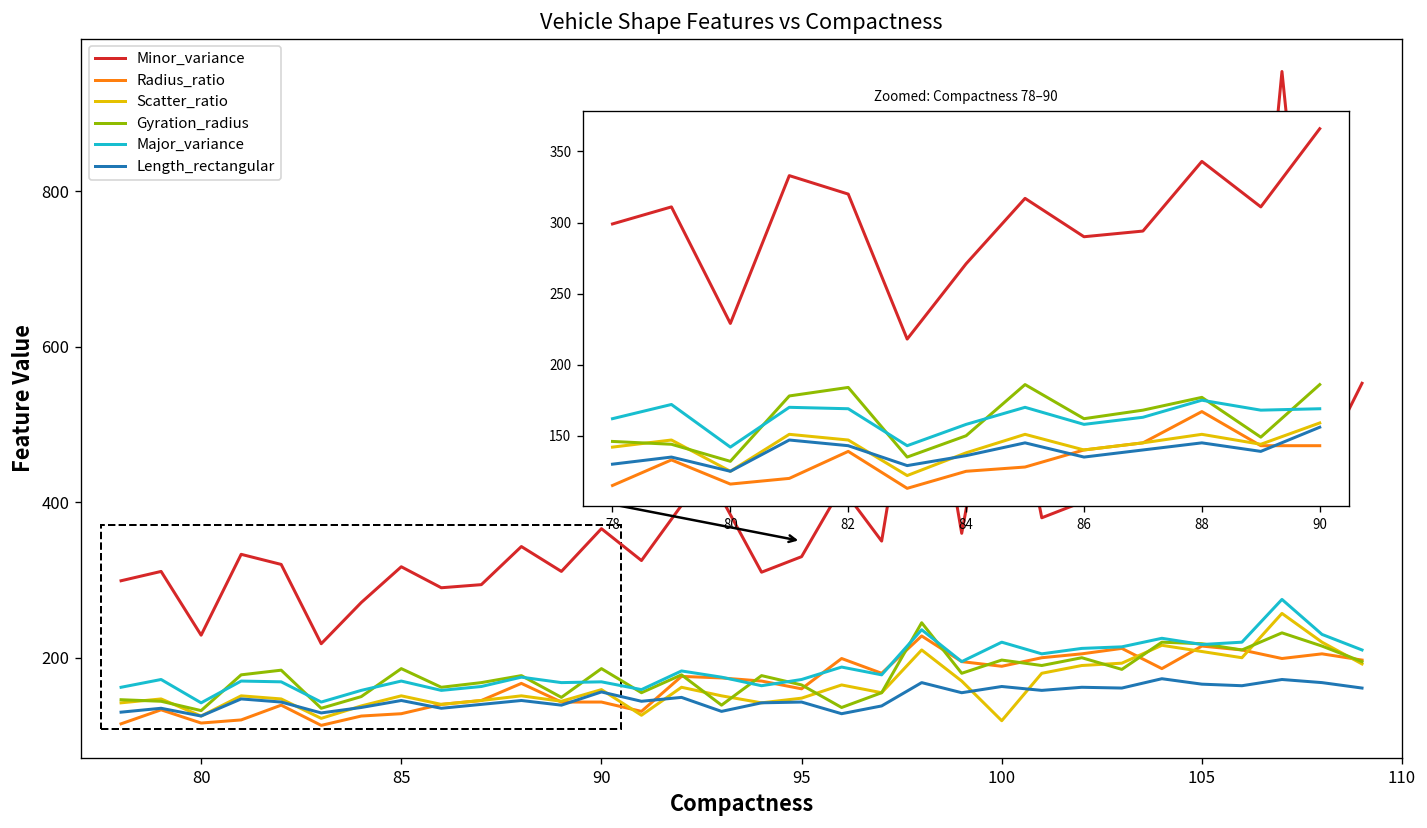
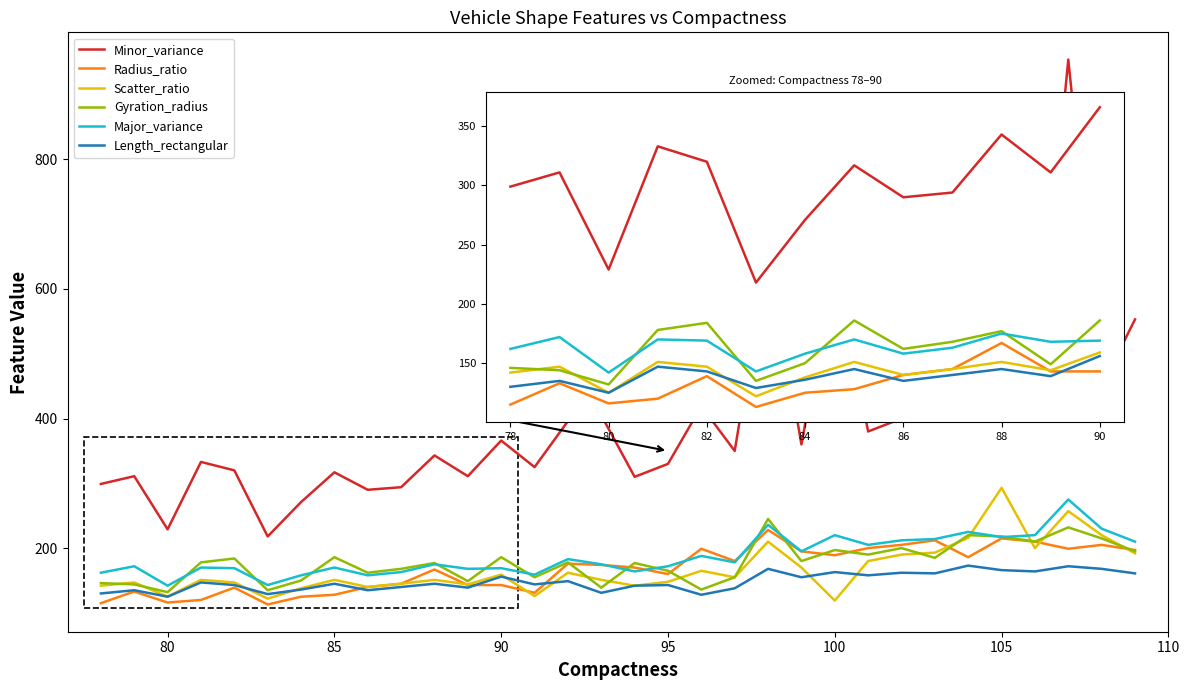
  {
    "Minor_variance": {
      "80": 230,
      "85": 320,
      "90": 370,
      "95": 330,
      "100": 640,
      "105": 640
    },
    "Radius_ratio": {
      "80": 120,
      "85": 130,
      "90": 140,
      "95": 160,
      "100": 190
    },
    "Scatter_ratio": {
      "85": 150,
      "95": 150,
      "100": 120,
-     "105": 210
+     "105": 290
    },
    "Gyration_radius": {
      "80": 130,
      "85": 190,
      "90": 190,
      "95": 170,
      "100": 200
    },
    "Major_variance": {
      "80": 140,
      "85": 170,
      "90": 170,
      "95": 170,
      "100": 220
    },
    "Length_rectangular": {
      "85": 150,
      "95": 140,
      "100": 160,
      "105": 170
    }
  }
